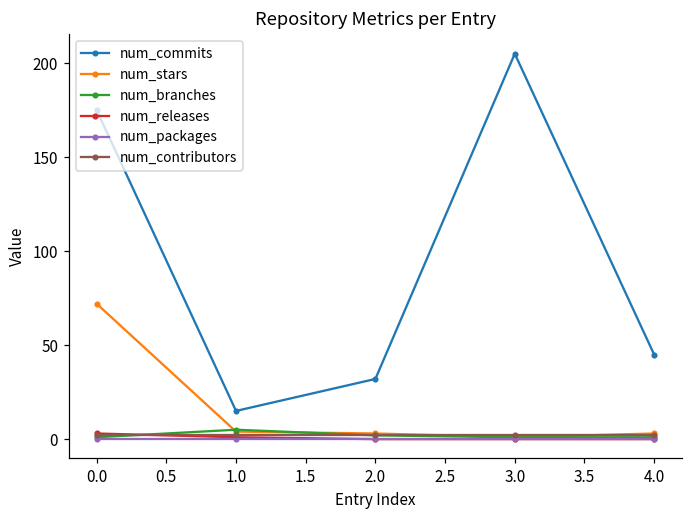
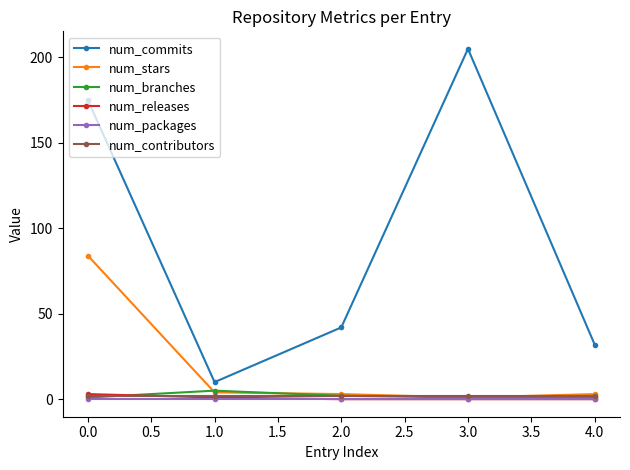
  {
    "num_commits": {
-     "1.0": 15,
-     "2.0": 32,
+     "1.0": 10,
+     "2.0": 42,
      "3.0": 205,
-     "4.0": 45
+     "4.0": 32
    },
    "num_stars": {
-     "0.0": 72
+     "0.0": 84
    }
  }
